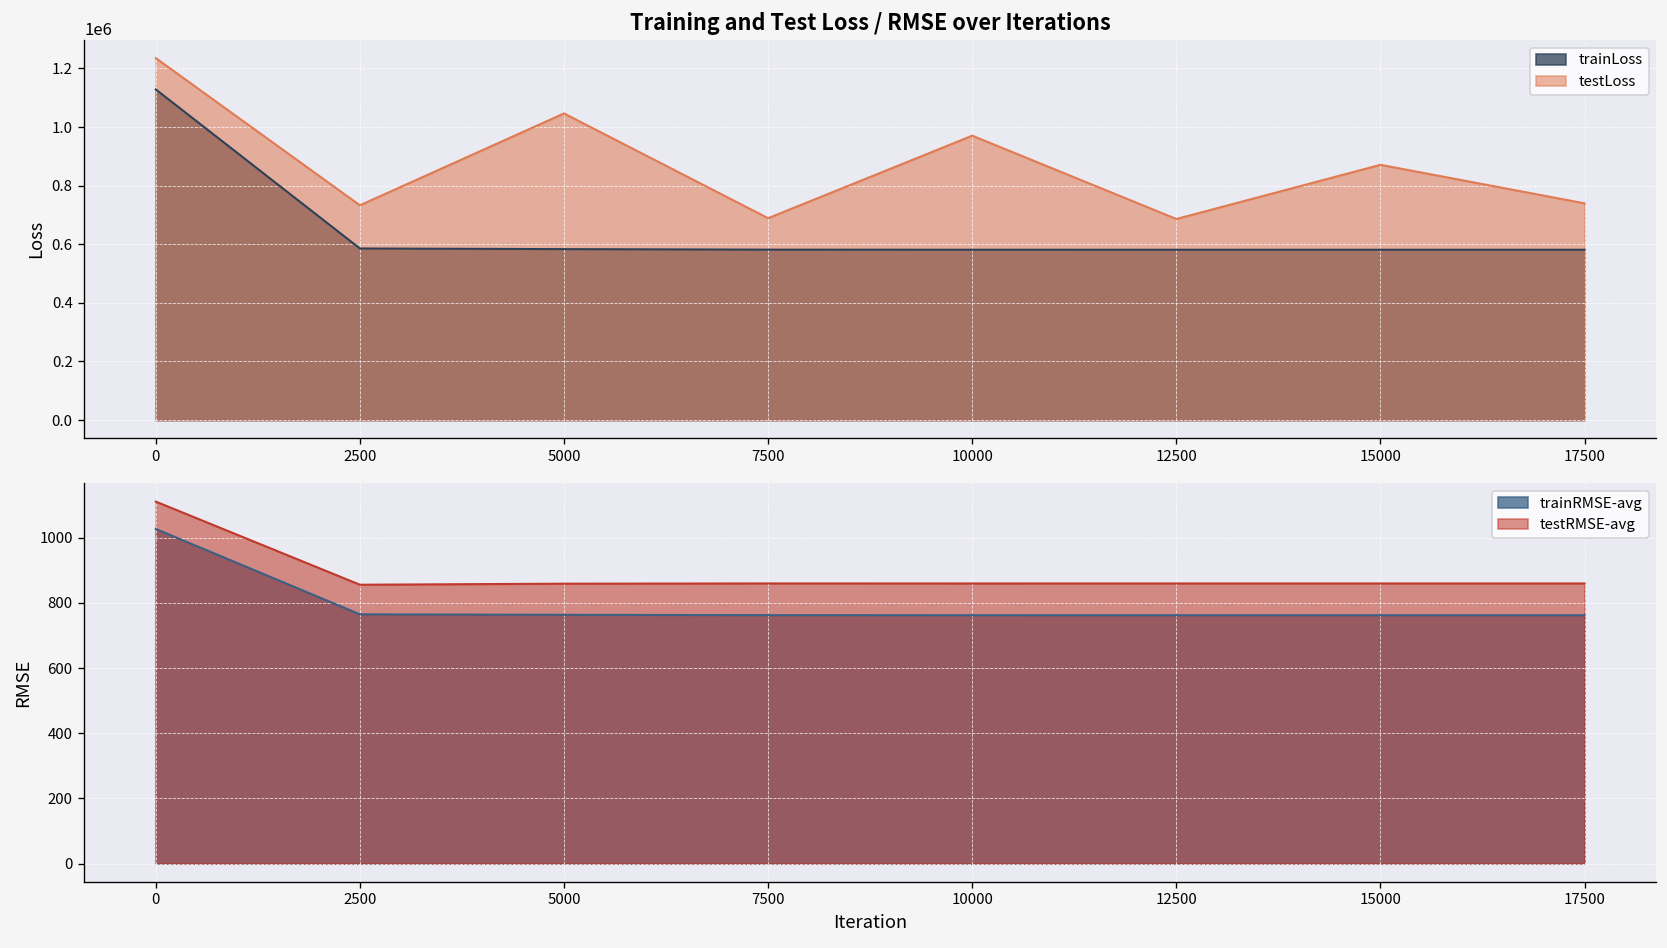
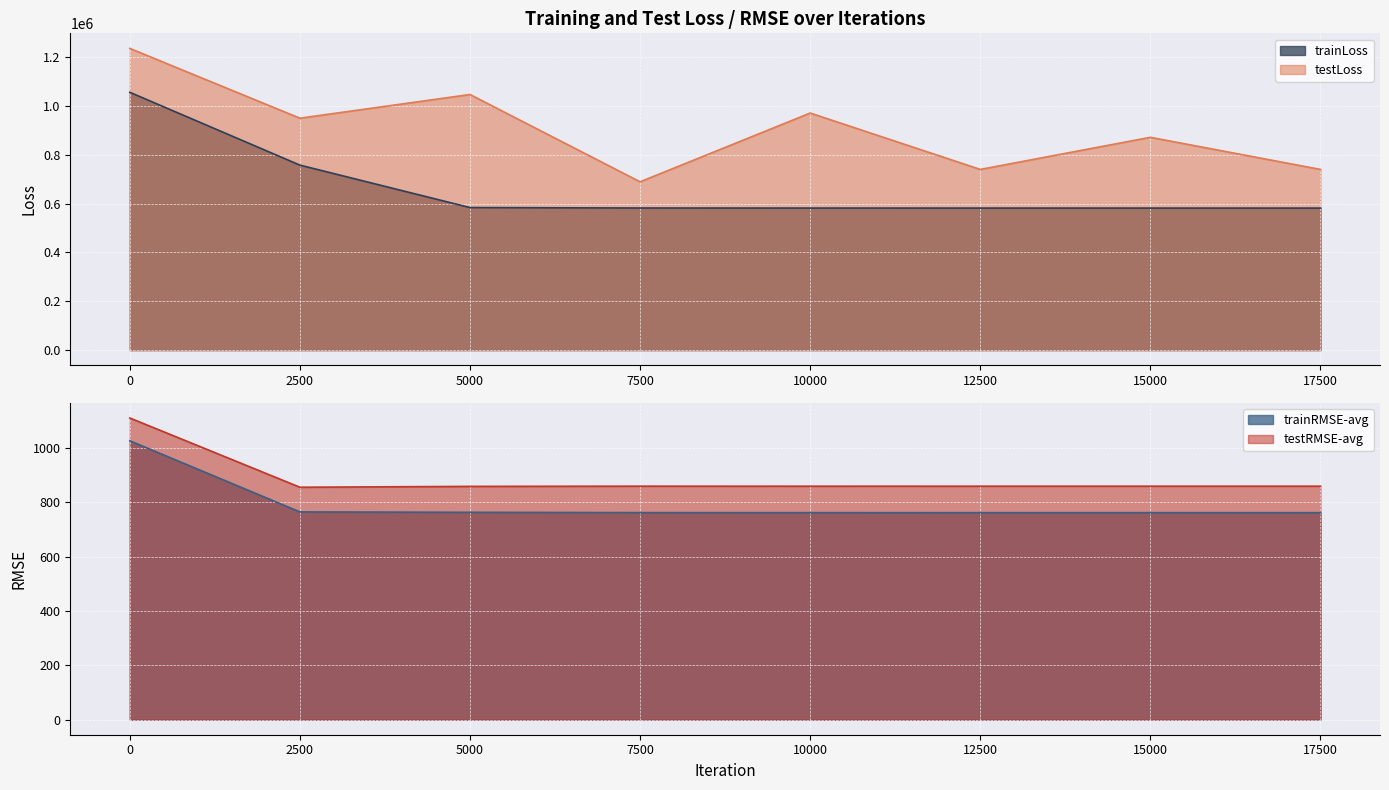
  {
    "Training and Test Loss / RMSE over Iterations": {
      "trainLoss": {
-       "0": 1130000,
-       "2500": 590000,
+       "0": 1060000,
+       "2500": 760000,
        "5000": 580000,
        "7500": 580000,
        "10000": 580000,
        "12500": 580000,
        "15000": 580000,
        "17500": 580000
      },
      "testLoss": {
        "0": 1240000,
-       "2500": 730000,
+       "2500": 950000,
        "5000": 1050000,
        "7500": 690000,
        "10000": 970000,
-       "12500": 690000,
+       "12500": 740000,
        "15000": 870000,
        "17500": 740000
      }
    }
  }
